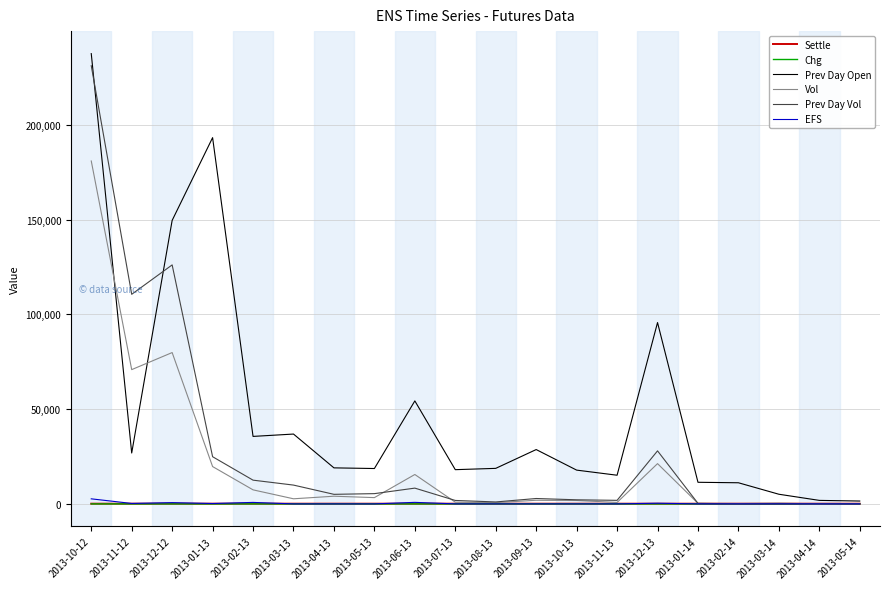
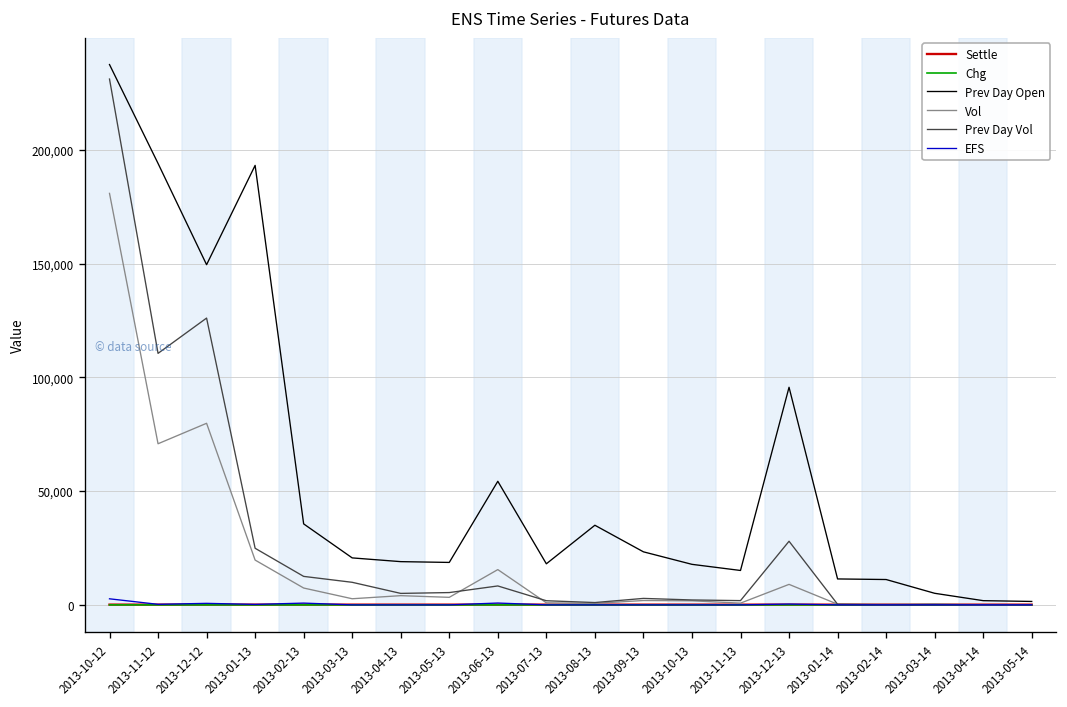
  {
    "Chg": {
      "2013-10-12": "0"
    },
    "Prev Day Open": {
      "2013-10-12": "237,000",
-     "2013-11-12": "27,000",
+     "2013-11-12": "194,000",
      "2013-12-12": "150,000",
      "2013-01-13": "193,000",
      "2013-02-13": "36,000",
-     "2013-03-13": "37,000",
+     "2013-03-13": "21,000",
      "2013-04-13": "19,000",
      "2013-05-13": "19,000",
      "2013-06-13": "54,000",
      "2013-07-13": "18,000",
-     "2013-08-13": "19,000",
-     "2013-09-13": "29,000",
+     "2013-08-13": "35,000",
+     "2013-09-13": "23,000",
      "2013-10-13": "18,000",
      "2013-11-13": "15,000",
      "2013-12-13": "96,000",
      "2013-01-14": "11,000",
      "2013-02-14": "11,000",
      "2013-03-14": "5,000",
      "2013-04-14": "2,000",
      "2013-05-14": "2,000"
    },
    "Vol": {
      "2013-10-12": "181,000",
      "2013-11-12": "71,000",
      "2013-12-12": "80,000",
      "2013-01-13": "20,000",
      "2013-02-13": "7,000",
      "2013-03-13": "3,000",
      "2013-05-13": "3,000",
      "2013-06-13": "16,000",
-     "2013-12-13": "21,000"
+     "2013-12-13": "9,000"
    },
    "Prev Day Vol": {
      "2013-10-12": "231,000",
      "2013-11-12": "111,000",
      "2013-12-12": "126,000",
      "2013-01-13": "25,000",
      "2013-02-13": "13,000",
      "2013-03-13": "10,000",
      "2013-05-13": "5,000",
      "2013-06-13": "8,000",
      "2013-12-13": "28,000"
    },
    "EFS": {
      "2013-10-12": "3,000"
    }
  }
